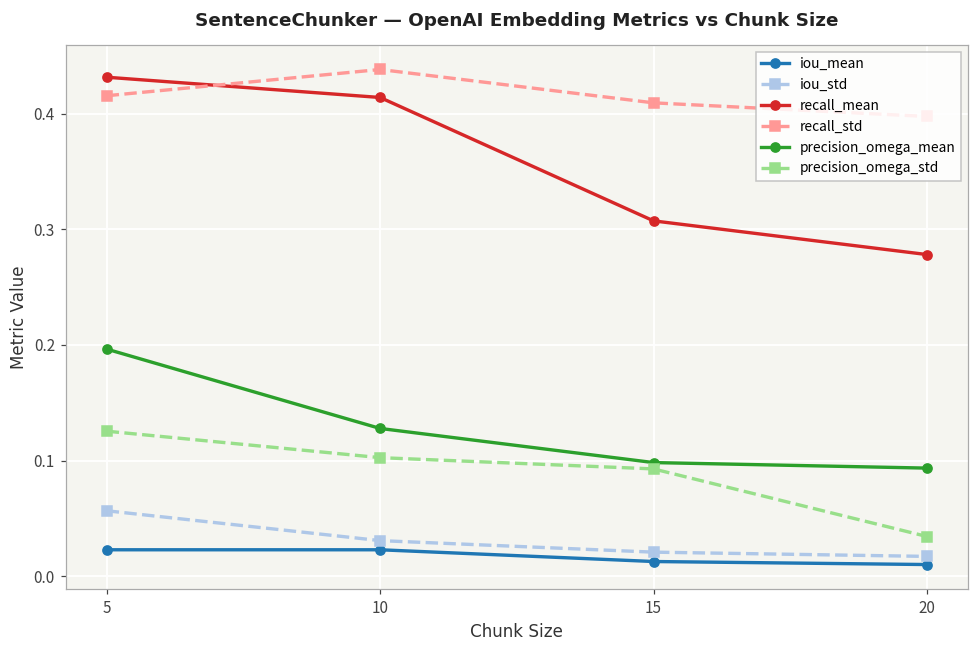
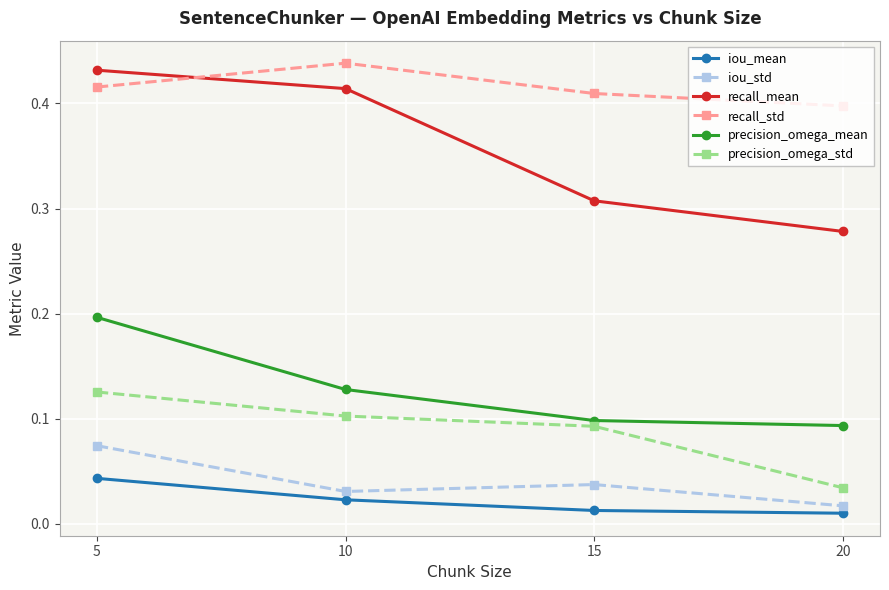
  {
    "iou_mean": {
-     "5": 0.023,
+     "5": 0.043,
      "10": 0.023,
      "15": 0.013,
      "20": 0.010
    },
    "iou_std": {
-     "5": 0.057,
+     "5": 0.074,
      "10": 0.031,
-     "15": 0.021,
+     "15": 0.037,
      "20": 0.017
    },
    "recall_mean": {
      "5": 0.432,
      "10": 0.414,
      "15": 0.307,
      "20": 0.278
    },
    "recall_std": {
      "5": 0.416,
      "10": 0.438,
      "15": 0.410
    },
    "precision_omega_mean": {
      "5": 0.196,
      "10": 0.128,
      "15": 0.098,
      "20": 0.093
    },
    "precision_omega_std": {
      "5": 0.125,
      "10": 0.102,
      "15": 0.093,
      "20": 0.034
    }
  }
